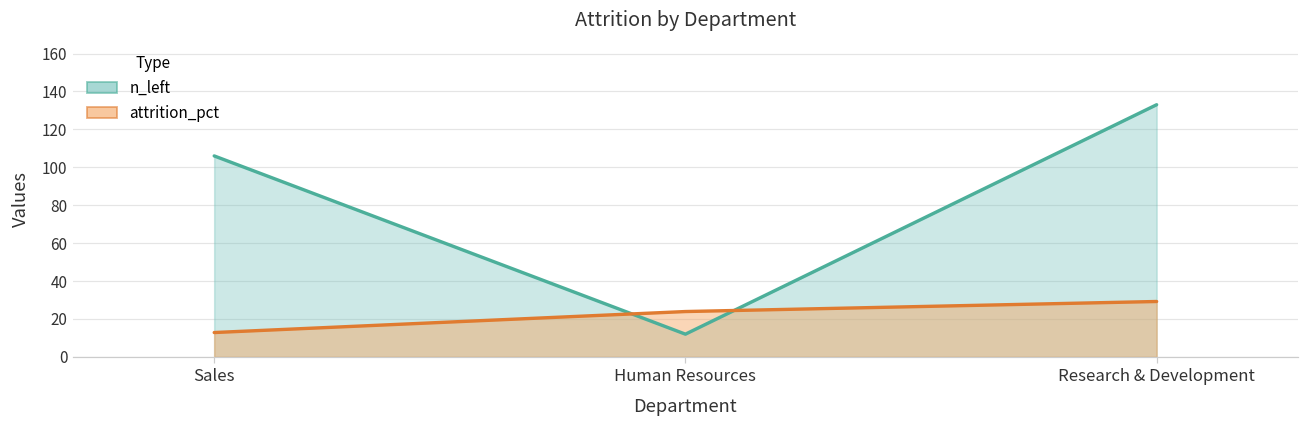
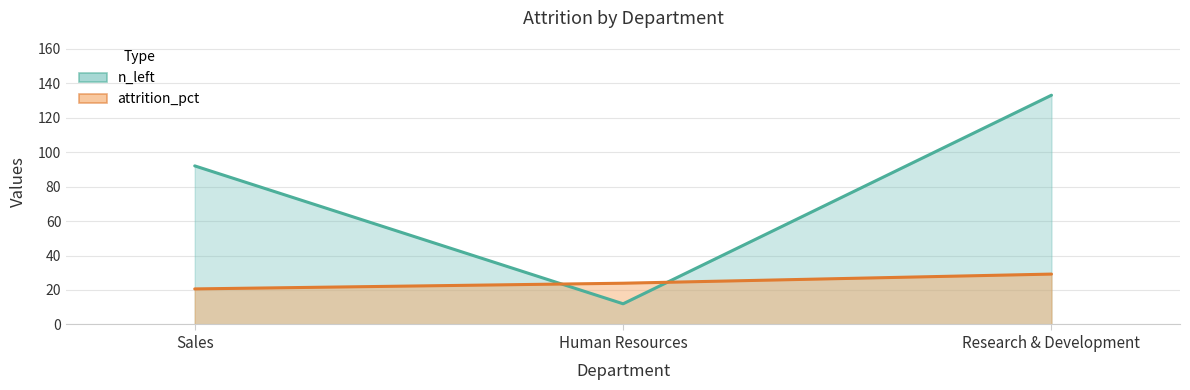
  {
    "n_left": {
-     "Sales": 106,
+     "Sales": 92,
      "Human Resources": 12,
      "Research & Development": 133
    },
    "attrition_pct": {
-     "Sales": 13,
+     "Sales": 21,
      "Human Resources": 24,
      "Research & Development": 29
    }
  }
